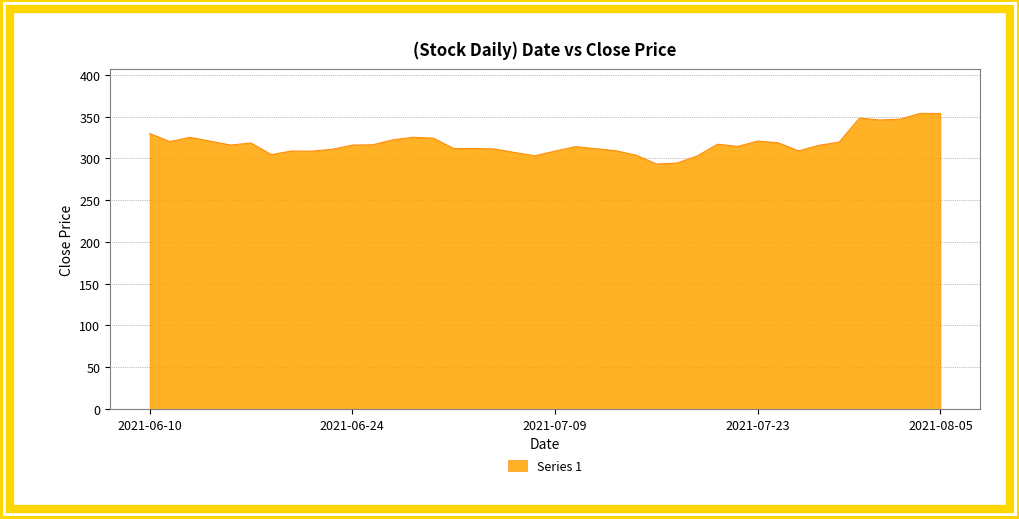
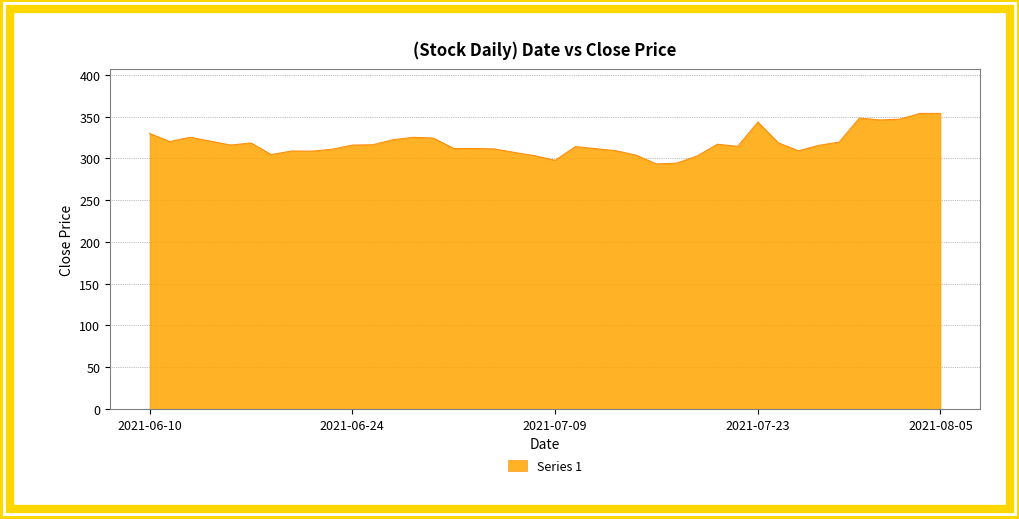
  {
    "2021-06-10": 330,
    "2021-06-24": 320,
-   "2021-07-09": 310,
-   "2021-07-23": 320,
+   "2021-07-09": 300,
+   "2021-07-23": 340,
    "2021-08-05": 350
  }
